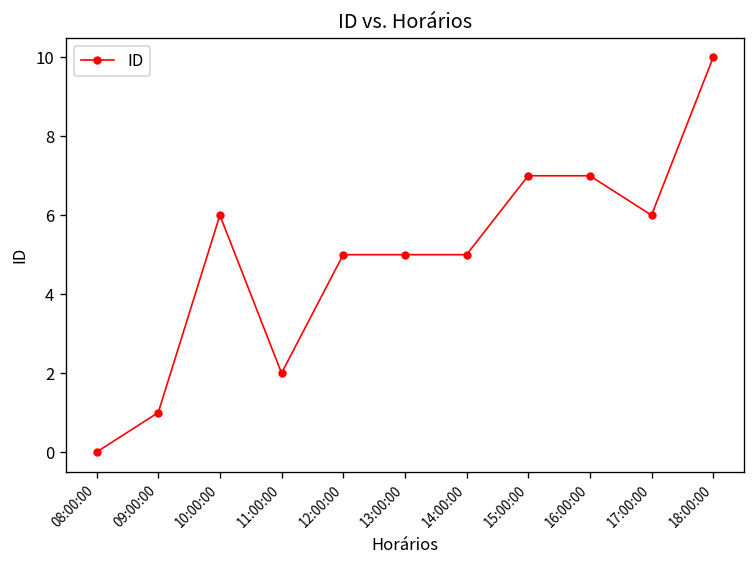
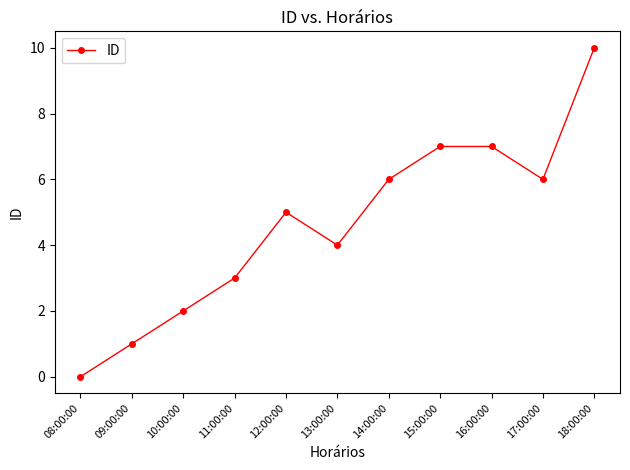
  {
    "08:00:00": 0,
    "09:00:00": 1,
-   "10:00:00": 6,
-   "11:00:00": 2,
+   "10:00:00": 2,
+   "11:00:00": 3,
    "12:00:00": 5,
-   "13:00:00": 5,
-   "14:00:00": 5,
+   "13:00:00": 4,
+   "14:00:00": 6,
    "15:00:00": 7,
    "16:00:00": 7,
    "17:00:00": 6,
    "18:00:00": 10
  }
